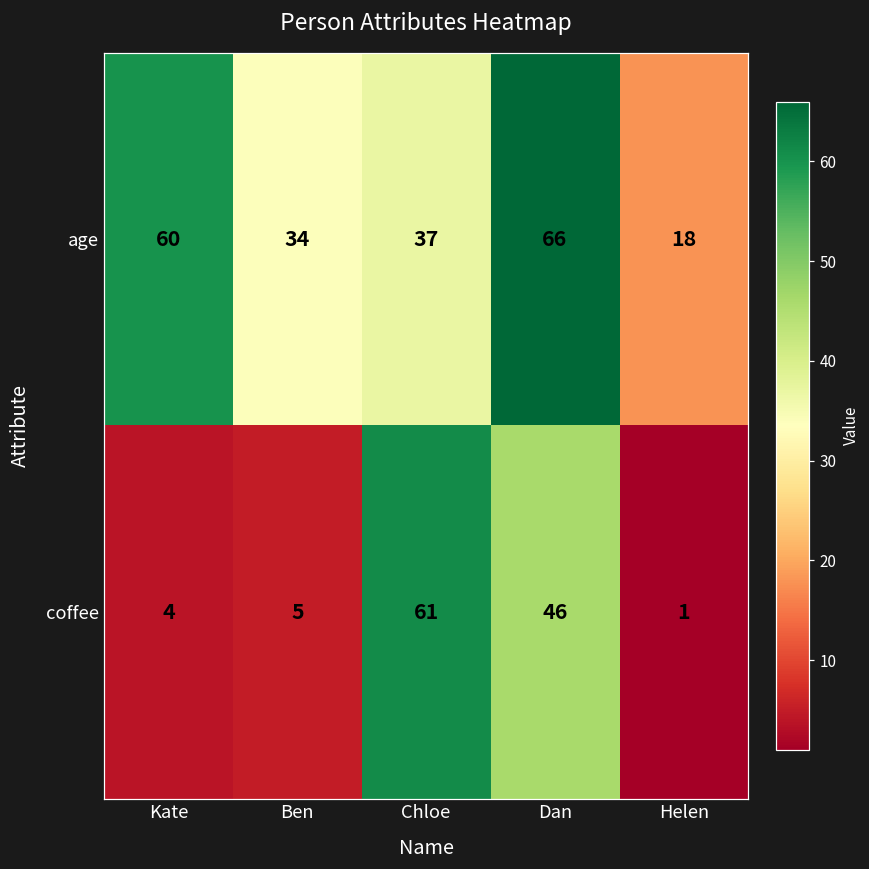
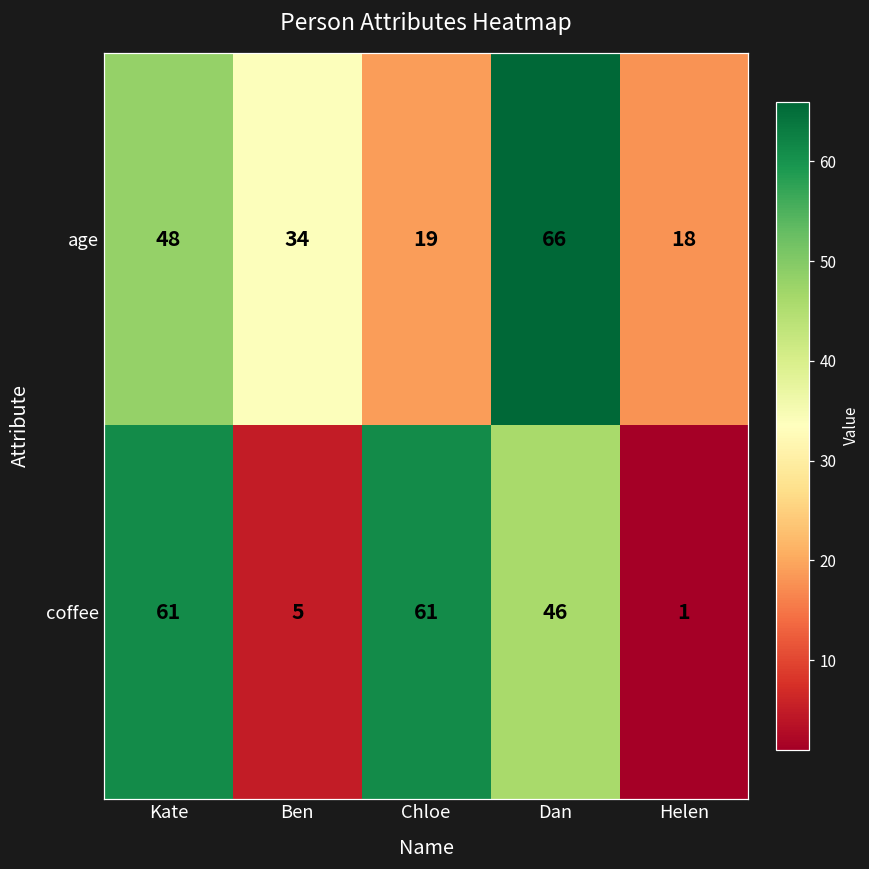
  {
    "age": {
-     "Kate": 60,
+     "Kate": 48,
      "Ben": 34,
-     "Chloe": 37,
+     "Chloe": 19,
      "Dan": 66,
      "Helen": 18
    },
    "coffee": {
-     "Kate": 4,
+     "Kate": 61,
      "Ben": 5,
      "Chloe": 61,
      "Dan": 46,
      "Helen": 1
    }
  }
